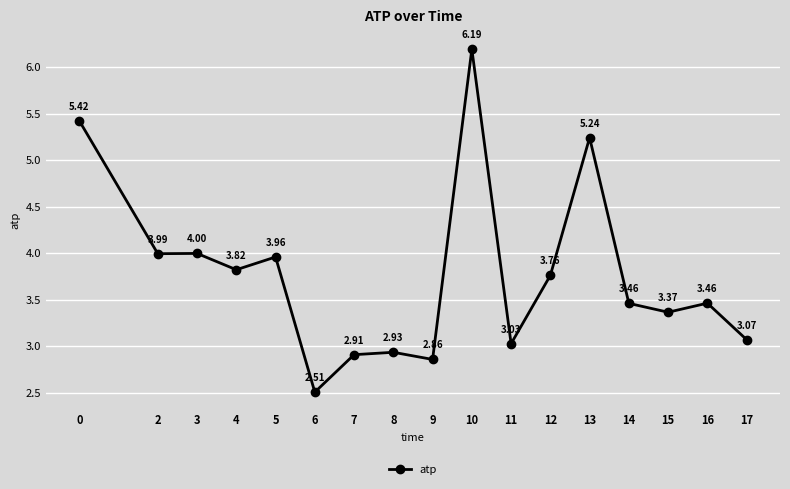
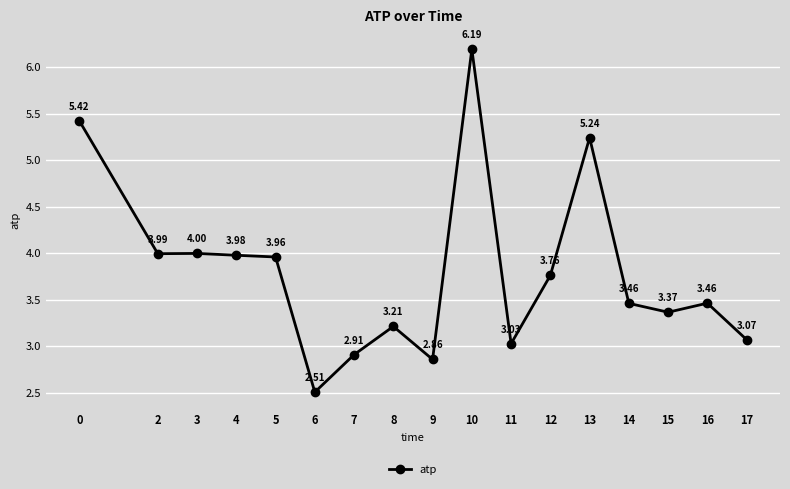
  {
    "0": 5.42,
    "2": 3.99,
    "3": 4.00,
-   "4": 3.82,
+   "4": 3.98,
    "5": 3.96,
    "6": 2.51,
    "7": 2.91,
-   "8": 2.93,
+   "8": 3.21,
    "9": 2.86,
    "10": 6.19,
    "11": 3.03,
    "12": 3.76,
    "13": 5.24,
    "14": 3.46,
    "15": 3.37,
    "16": 3.46,
    "17": 3.07
  }
